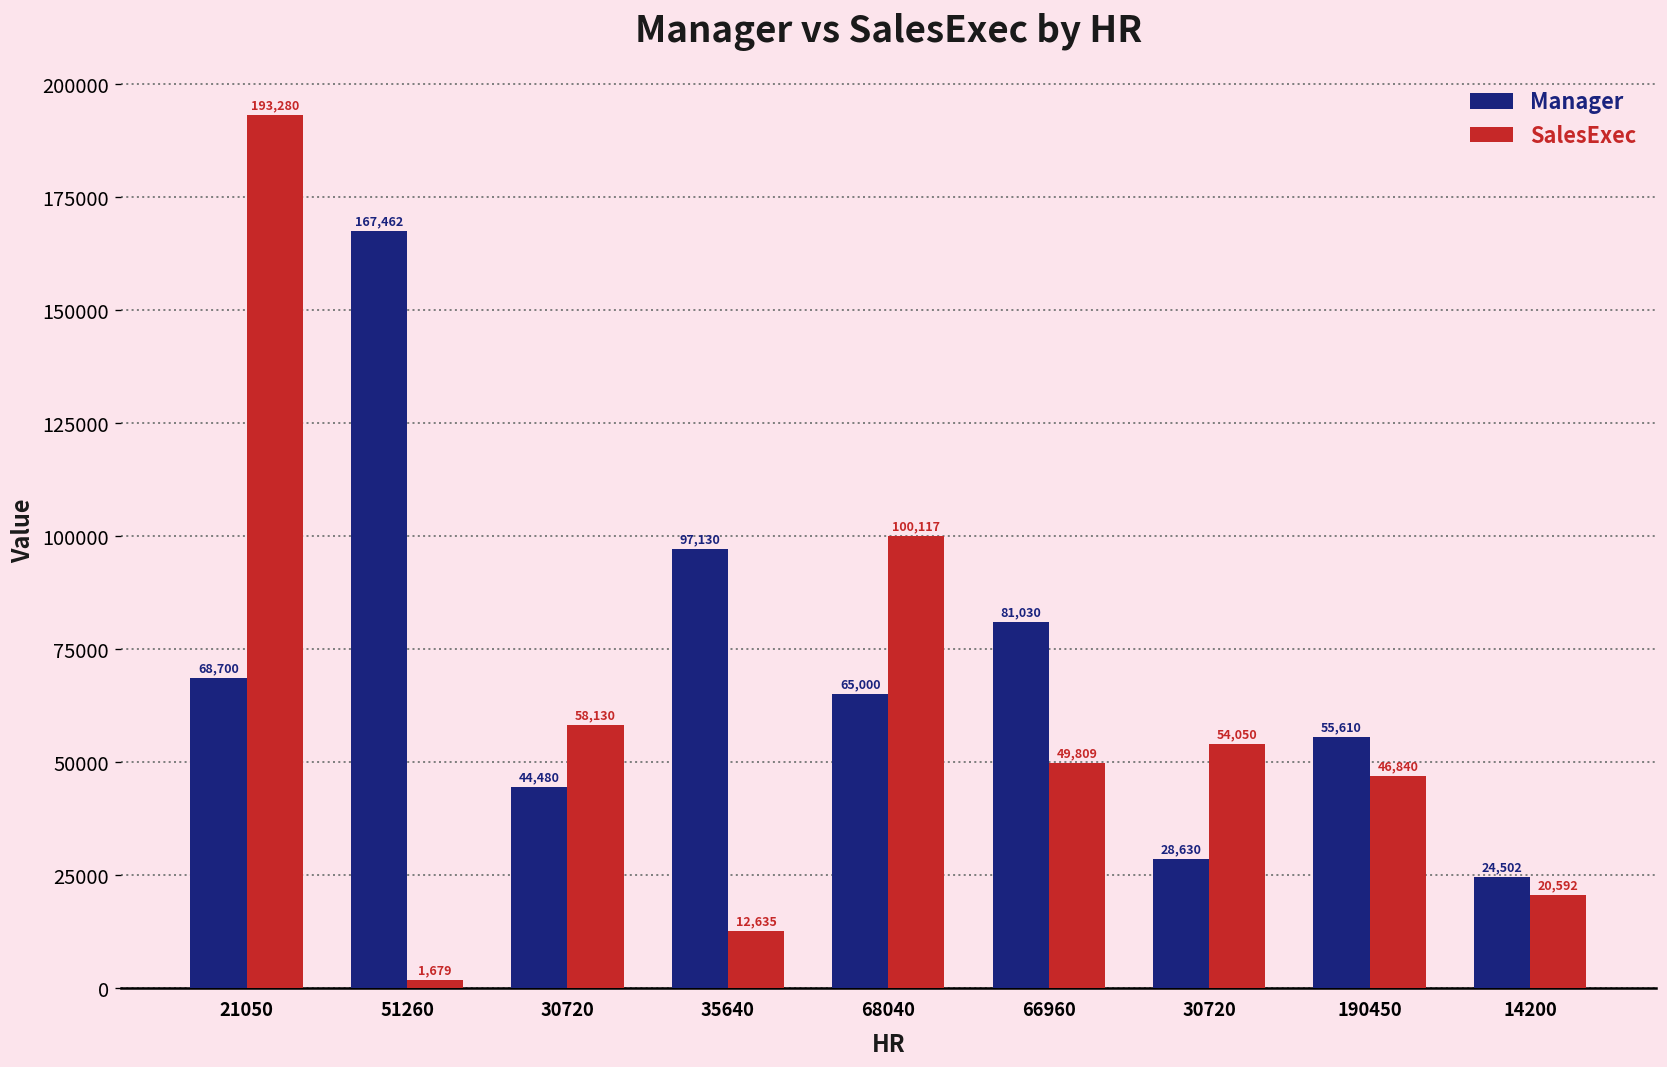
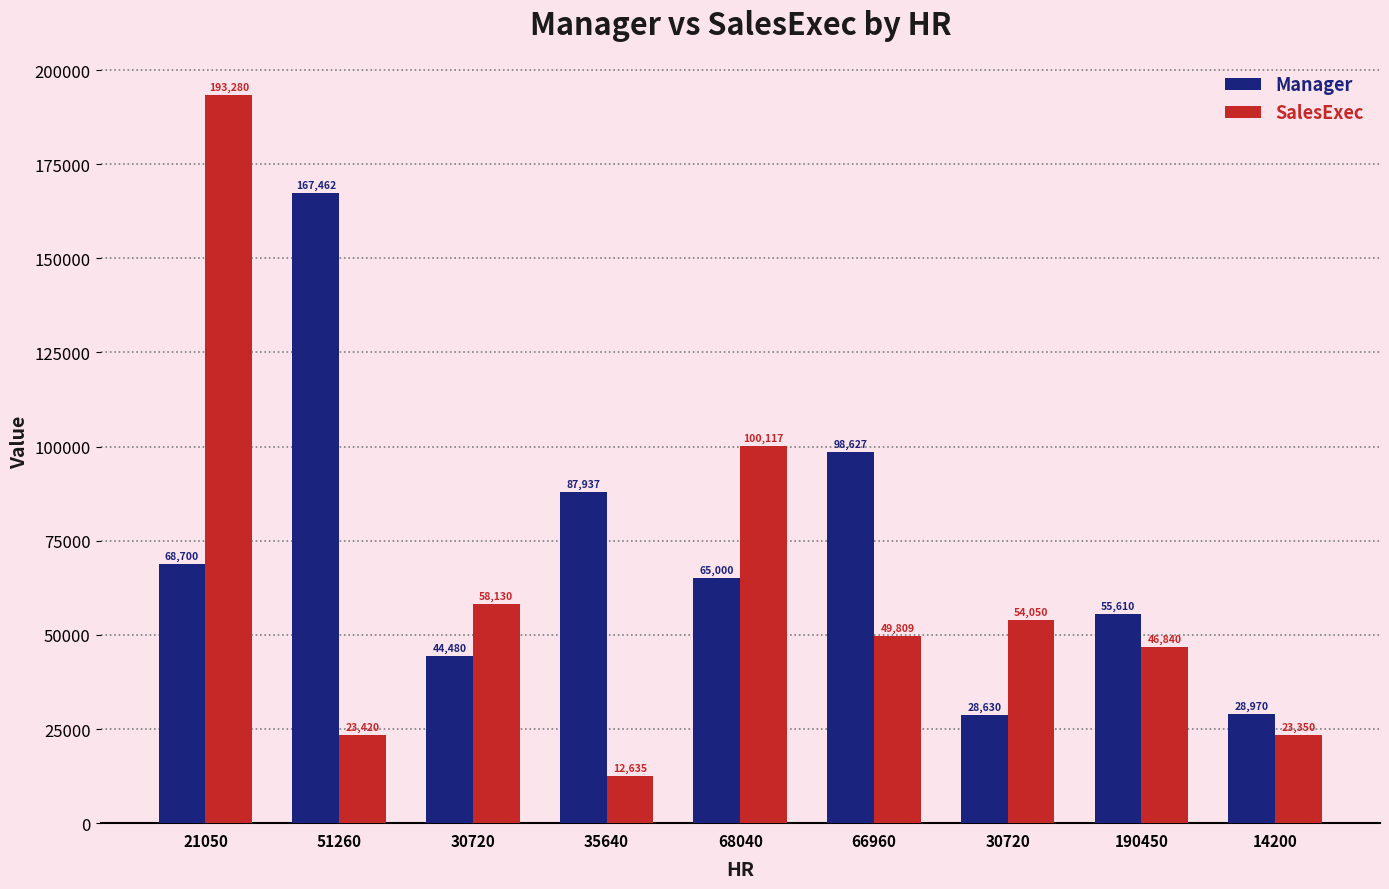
  {
    "Manager": {
      "21050": "68,700",
      "51260": "167,462",
-     "35640": "97,130",
+     "35640": "87,937",
      "68040": "65,000",
-     "66960": "81,030",
+     "66960": "98,627",
      "190450": "55,610",
-     "14200": "24,502"
+     "14200": "28,970"
    },
    "SalesExec": {
      "21050": "193,280",
-     "51260": "1,679",
+     "51260": "23,420",
      "35640": "12,635",
      "68040": "100,117",
      "66960": "49,809",
      "190450": "46,840",
-     "14200": "20,592"
+     "14200": "23,350"
    }
  }
